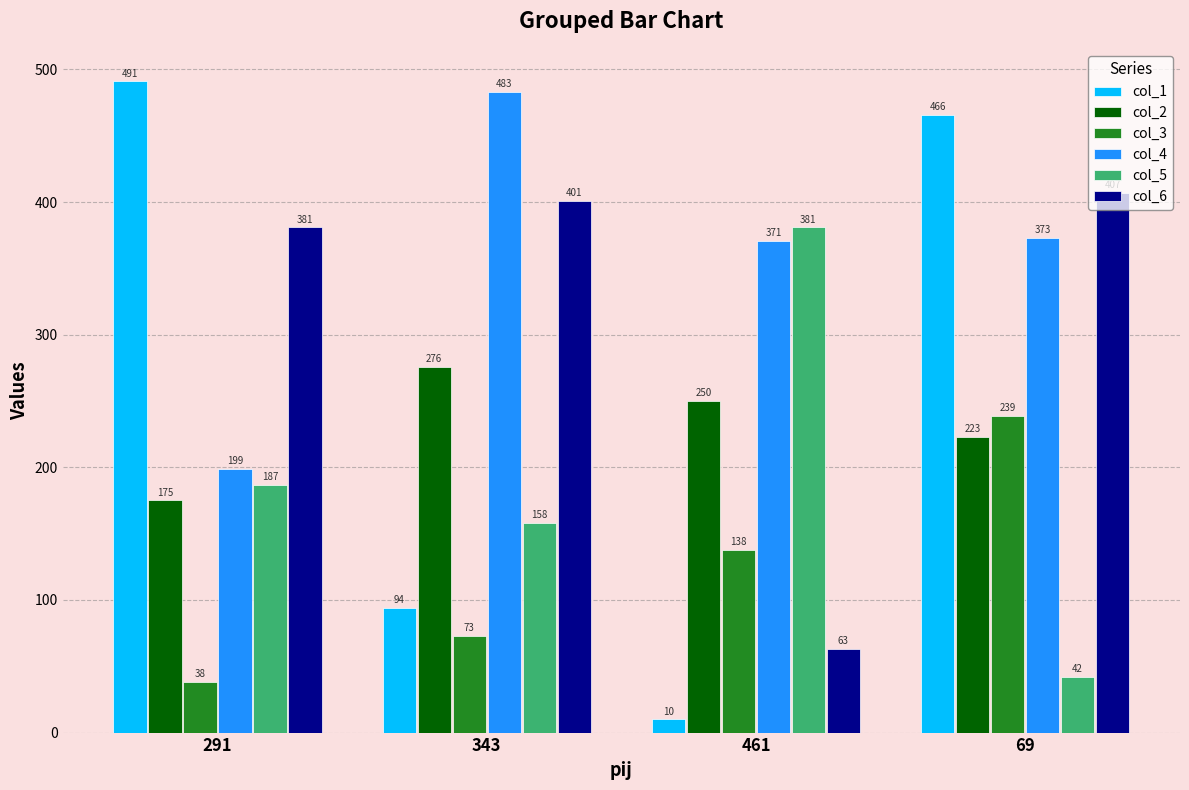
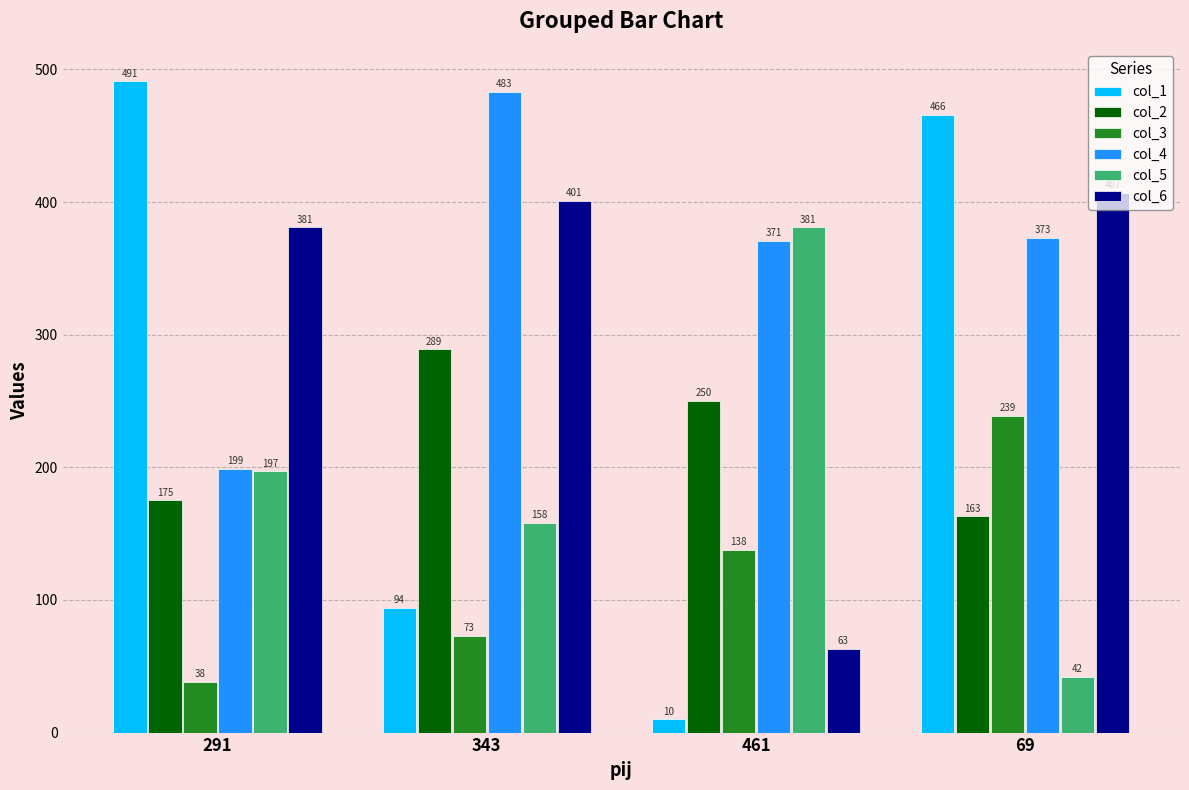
  {
    "col_2": {
      "291": 175,
-     "343": 276,
+     "343": 289,
      "461": 250,
-     "69": 223
+     "69": 163
    },
    "col_3": {
      "291": 38,
      "343": 73,
      "461": 138,
      "69": 239
    },
    "col_5": {
-     "291": 187,
+     "291": 197,
      "343": 158,
      "461": 381,
      "69": 42
    },
    "col_6": {
      "291": 381,
      "343": 401,
      "461": 63
    }
  }
